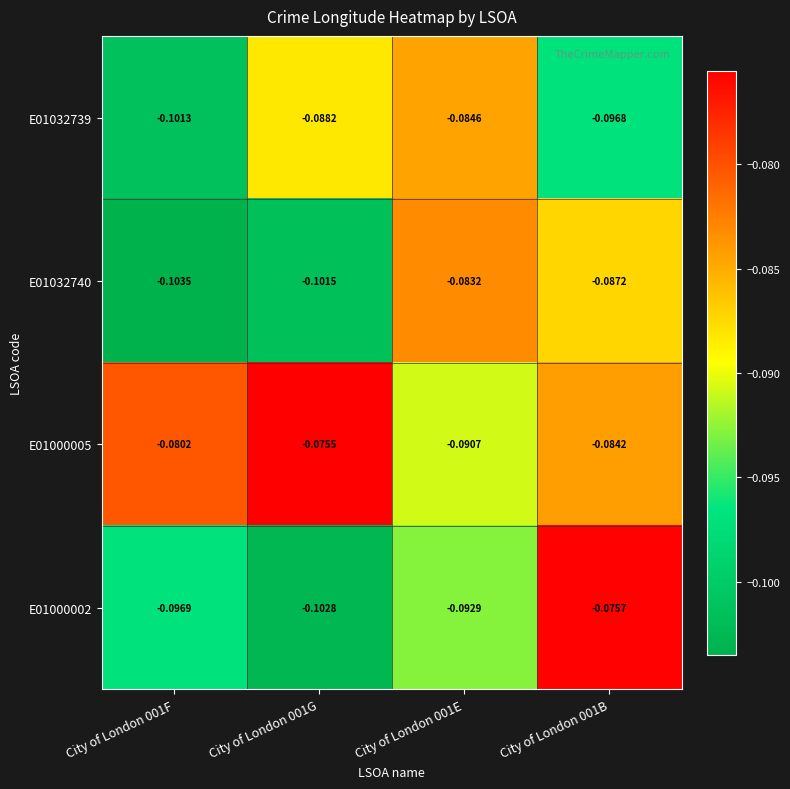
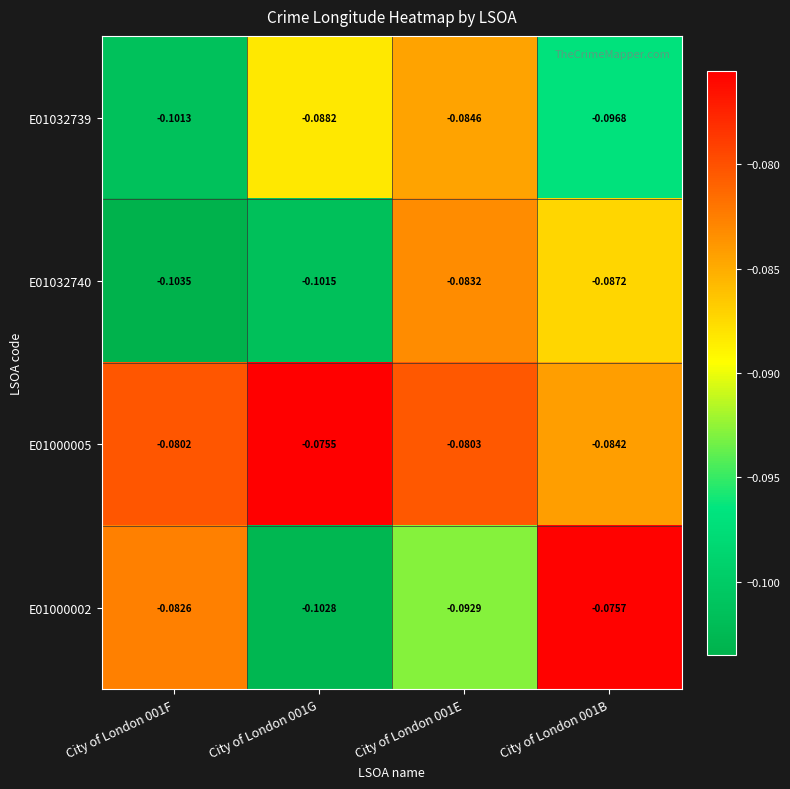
  {
    "E01032739": {
      "City of London 001F": -0.1013,
      "City of London 001G": -0.0882,
      "City of London 001E": -0.0846
    },
    "E01032740": {
      "City of London 001F": -0.1035,
      "City of London 001G": -0.1015,
      "City of London 001E": -0.0832,
      "City of London 001B": -0.0872
    },
    "E01000005": {
      "City of London 001F": -0.0802,
      "City of London 001G": -0.0755,
-     "City of London 001E": -0.0907,
+     "City of London 001E": -0.0803,
      "City of London 001B": -0.0842
    },
    "E01000002": {
-     "City of London 001F": -0.0969,
+     "City of London 001F": -0.0826,
      "City of London 001G": -0.1028,
      "City of London 001E": -0.0929,
      "City of London 001B": -0.0757
    }
  }
